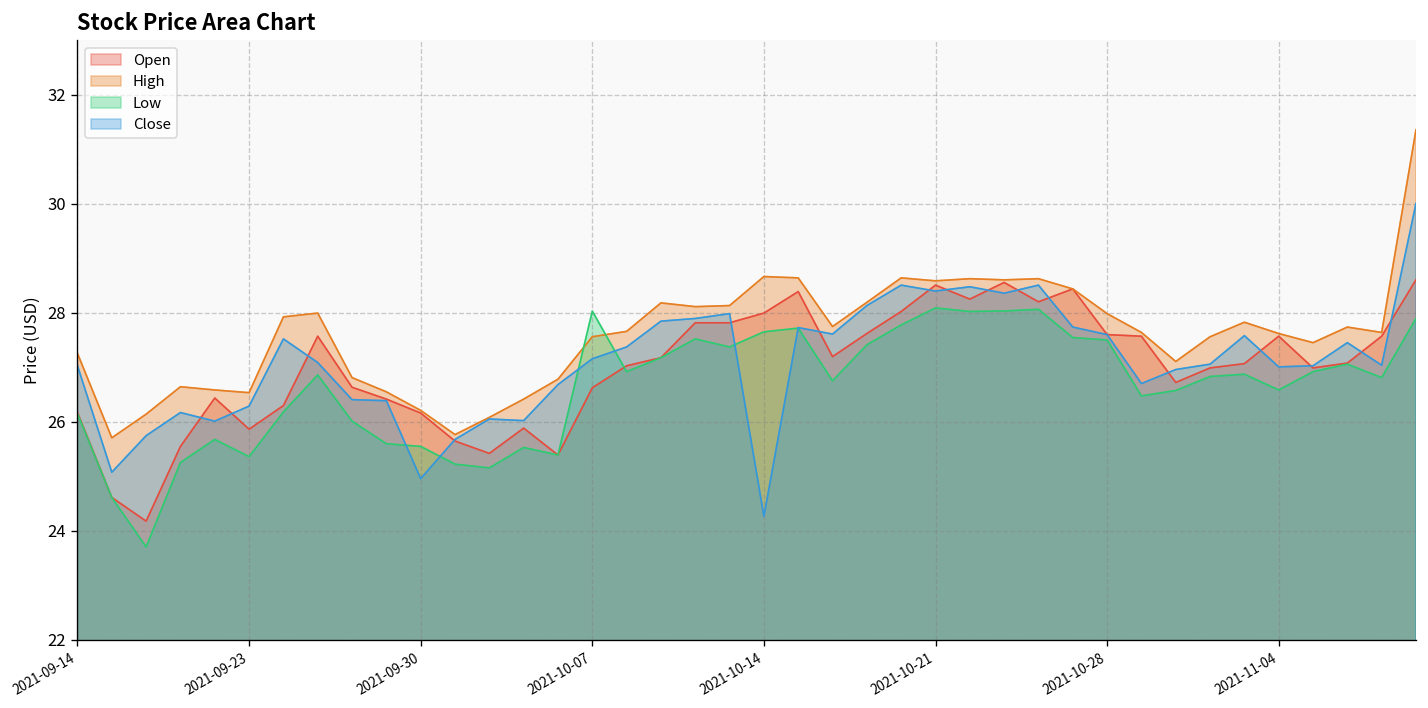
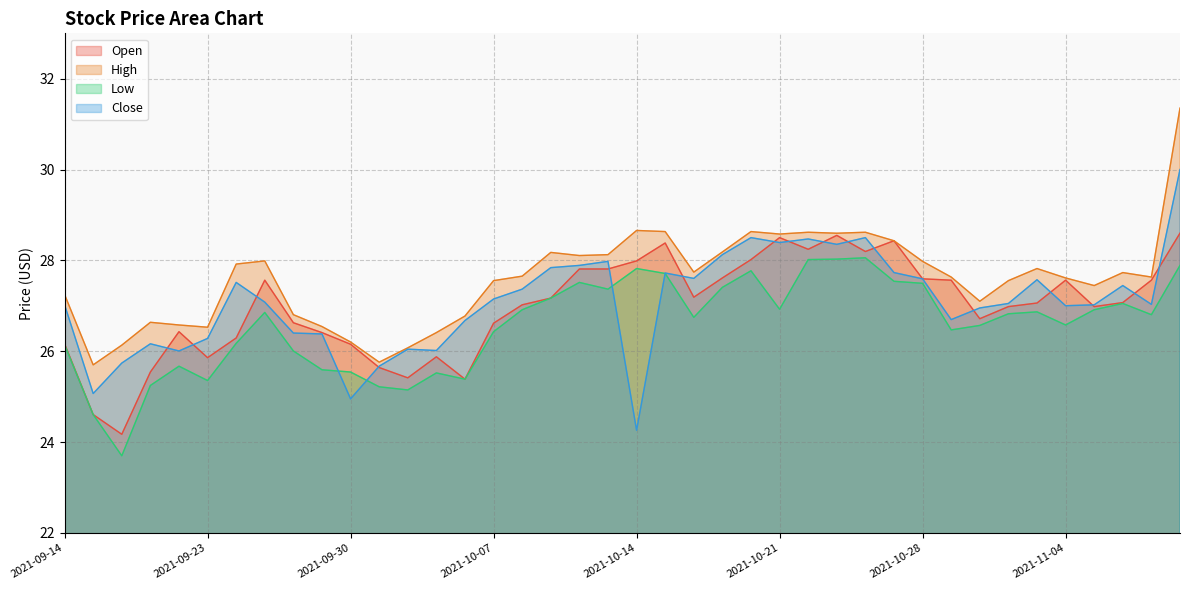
  {
    "Low": {
      "2021-09-23": 25.4,
      "2021-09-30": 25.5,
-     "2021-10-07": 28.0,
-     "2021-10-14": 27.6,
-     "2021-10-21": 28.1,
+     "2021-10-07": 26.4,
+     "2021-10-14": 27.8,
+     "2021-10-21": 26.9,
      "2021-10-28": 27.5,
      "2021-11-04": 26.6
    },
    "Close": {
      "2021-09-14": 27.0,
      "2021-09-23": 26.3,
      "2021-09-30": 25.0,
      "2021-10-07": 27.2,
      "2021-10-14": 24.3,
      "2021-10-21": 28.4,
      "2021-11-04": 27.0
    }
  }
